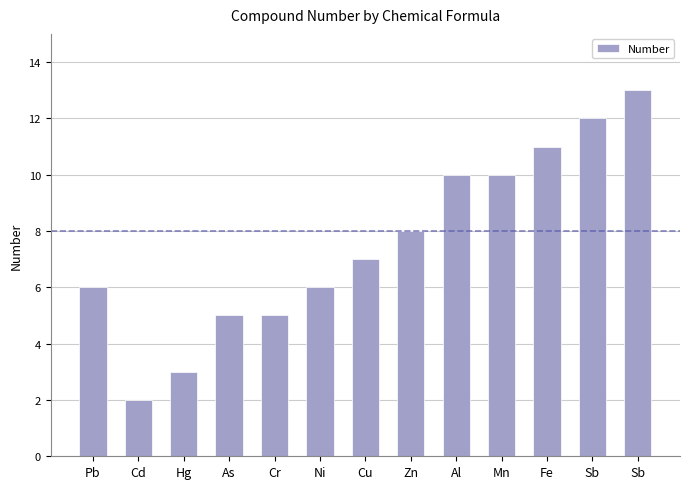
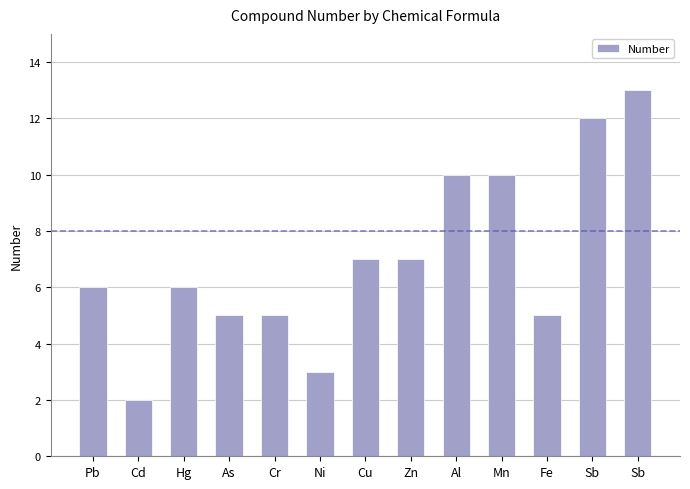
  {
    "Pb": 6,
    "Cd": 2,
-   "Hg": 3,
+   "Hg": 6,
    "As": 5,
    "Cr": 5,
-   "Ni": 6,
+   "Ni": 3,
    "Cu": 7,
-   "Zn": 8,
+   "Zn": 7,
    "Al": 10,
    "Mn": 10,
-   "Fe": 11
+   "Fe": 5
  }
